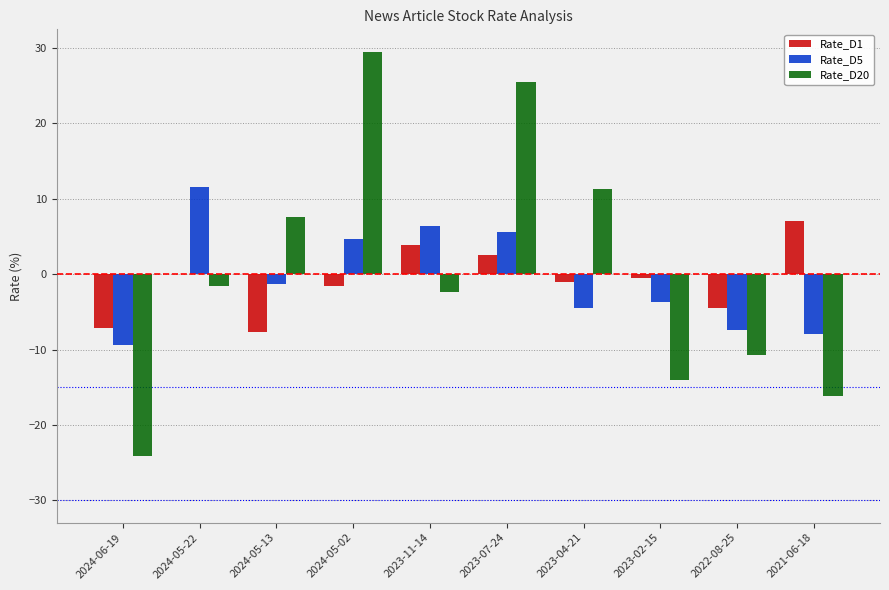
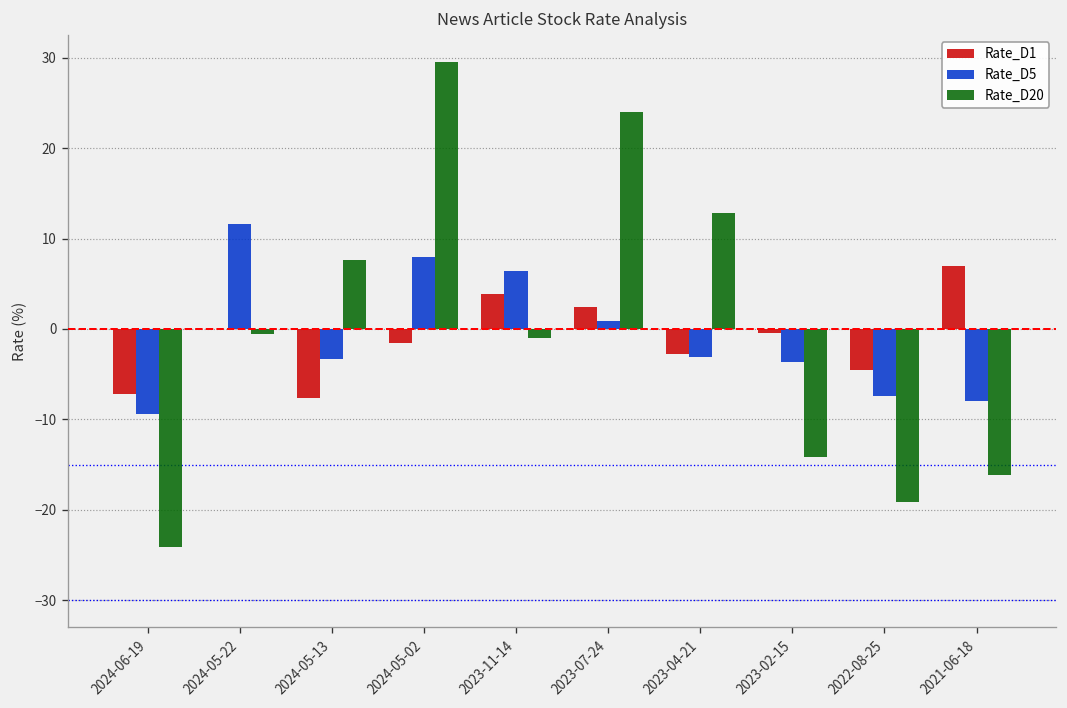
  {
    "Rate_D1": {
      "2024-06-19": -7,
      "2024-05-22": 0,
      "2024-05-13": -8,
      "2024-05-02": -2,
      "2023-11-14": 4,
      "2023-07-24": 2,
-     "2023-04-21": -1,
+     "2023-04-21": -3,
      "2023-02-15": 0,
      "2022-08-25": -5,
      "2021-06-18": 7
    },
    "Rate_D5": {
      "2024-06-19": -9,
      "2024-05-22": 12,
-     "2024-05-13": -1,
-     "2024-05-02": 5,
+     "2024-05-13": -3,
+     "2024-05-02": 8,
      "2023-11-14": 6,
-     "2023-07-24": 6,
-     "2023-04-21": -4,
+     "2023-07-24": 1,
+     "2023-04-21": -3,
      "2023-02-15": -4,
      "2022-08-25": -7,
      "2021-06-18": -8
    },
    "Rate_D20": {
      "2024-06-19": -24,
-     "2024-05-22": -2,
+     "2024-05-22": -1,
      "2024-05-13": 8,
      "2024-05-02": 30,
-     "2023-11-14": -2,
-     "2023-07-24": 26,
-     "2023-04-21": 11,
+     "2023-11-14": -1,
+     "2023-07-24": 24,
+     "2023-04-21": 13,
      "2023-02-15": -14,
-     "2022-08-25": -11,
+     "2022-08-25": -19,
      "2021-06-18": -16
    }
  }
